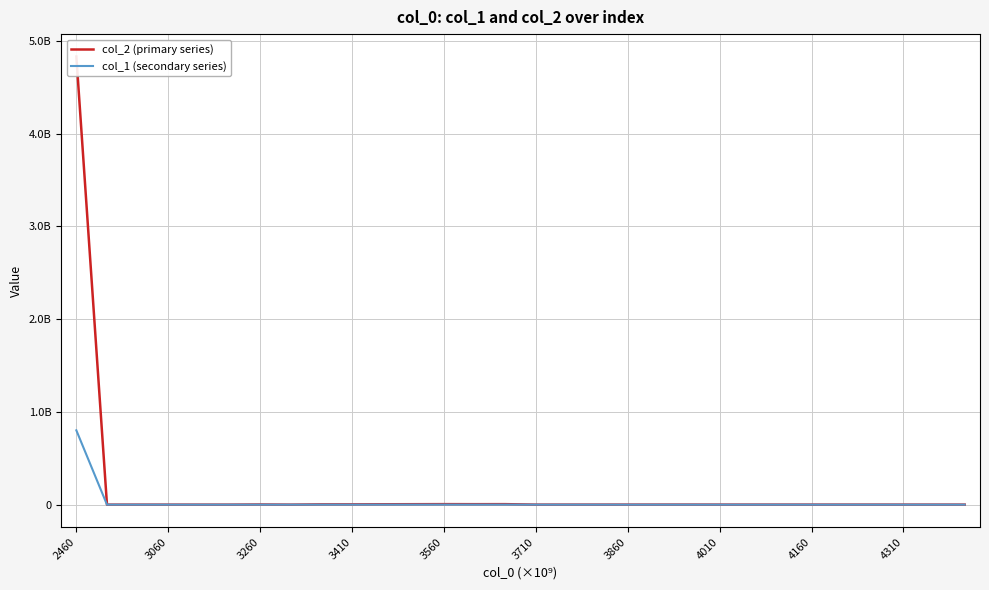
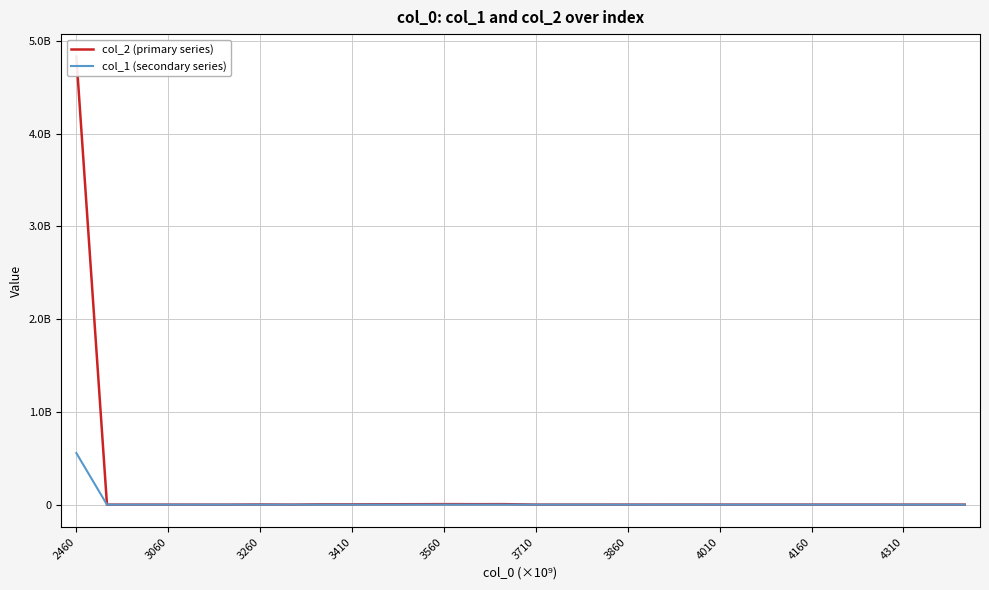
  {
    "col_1 (secondary series)": {
-     "2460": 800000000
+     "2460": 600000000
    }
  }
